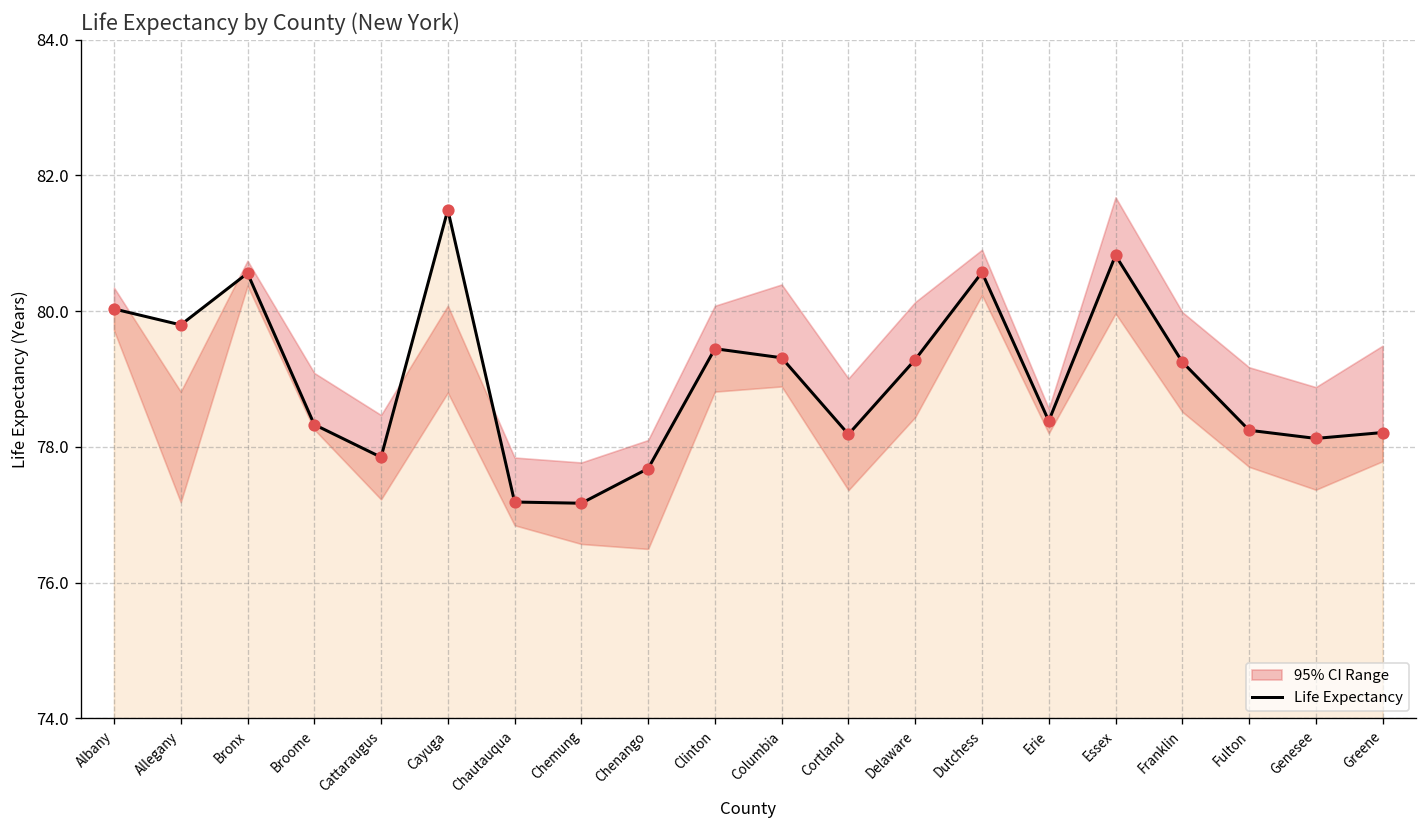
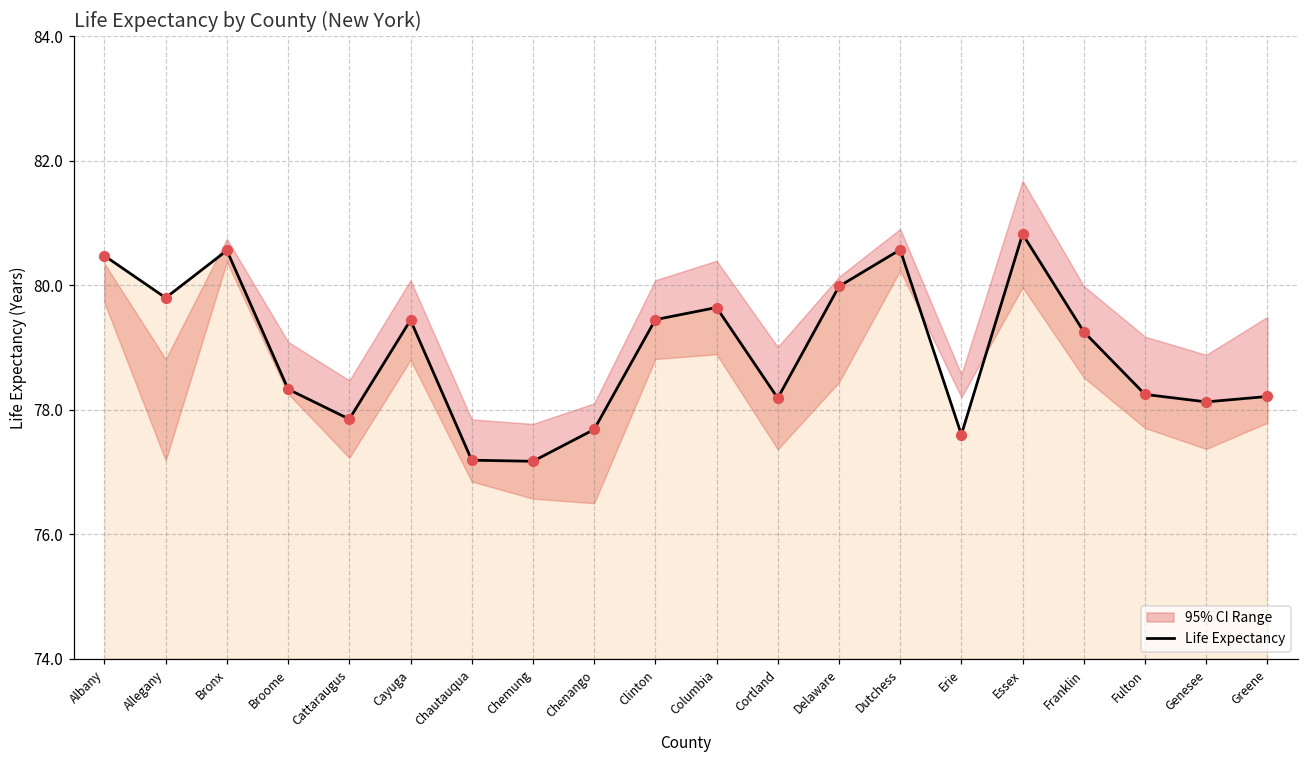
  {
    "Life Expectancy": {
-     "Albany": 80.0,
+     "Albany": 80.5,
      "Allegany": 79.8,
      "Bronx": 80.6,
      "Broome": 78.3,
      "Cattaraugus": 77.8,
-     "Cayuga": 81.5,
+     "Cayuga": 79.4,
      "Chautauqua": 77.2,
      "Chemung": 77.2,
      "Chenango": 77.7,
      "Clinton": 79.4,
-     "Columbia": 79.3,
+     "Columbia": 79.6,
      "Cortland": 78.2,
-     "Delaware": 79.3,
+     "Delaware": 80.0,
      "Dutchess": 80.6,
-     "Erie": 78.4,
+     "Erie": 77.6,
      "Essex": 80.8,
      "Franklin": 79.3,
      "Fulton": 78.2,
      "Genesee": 78.1,
      "Greene": 78.2
    }
  }
